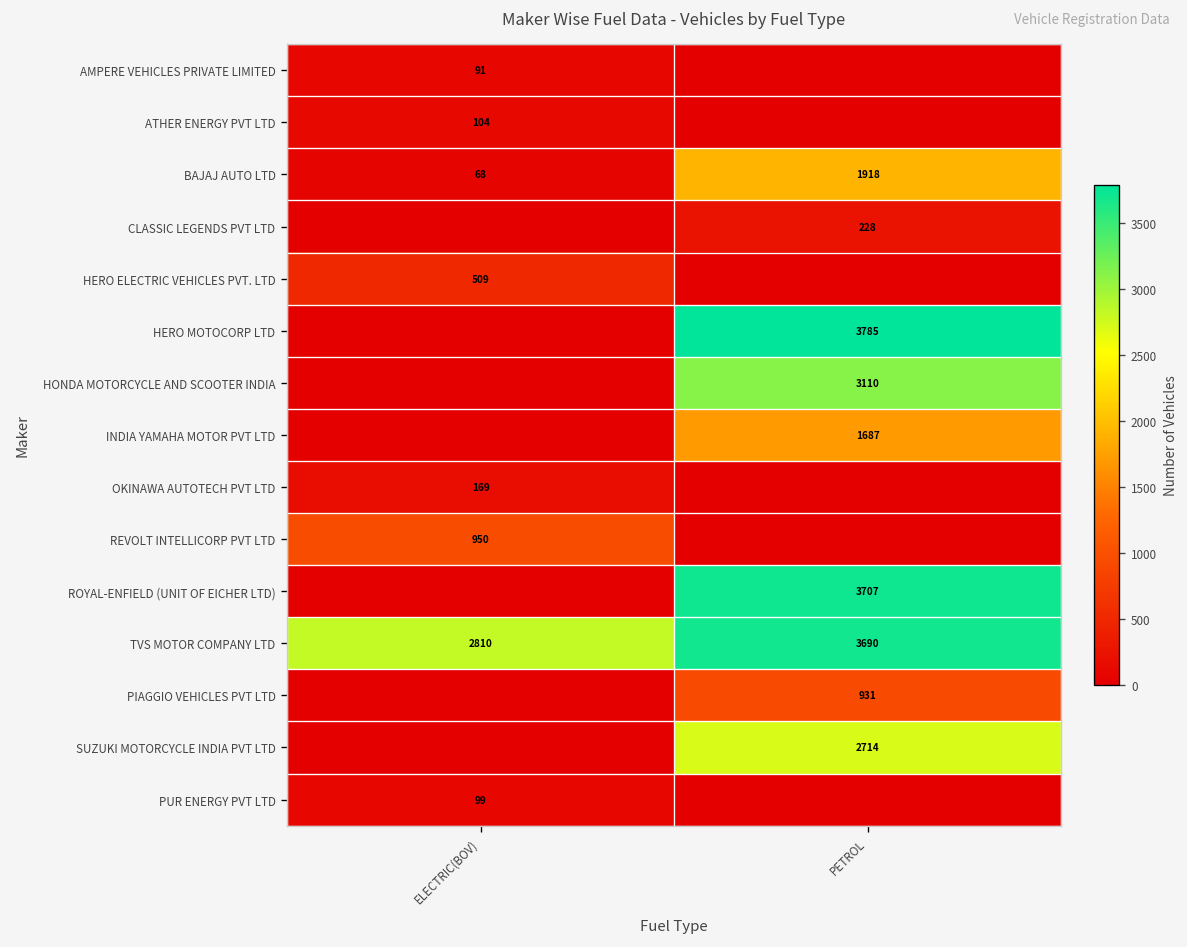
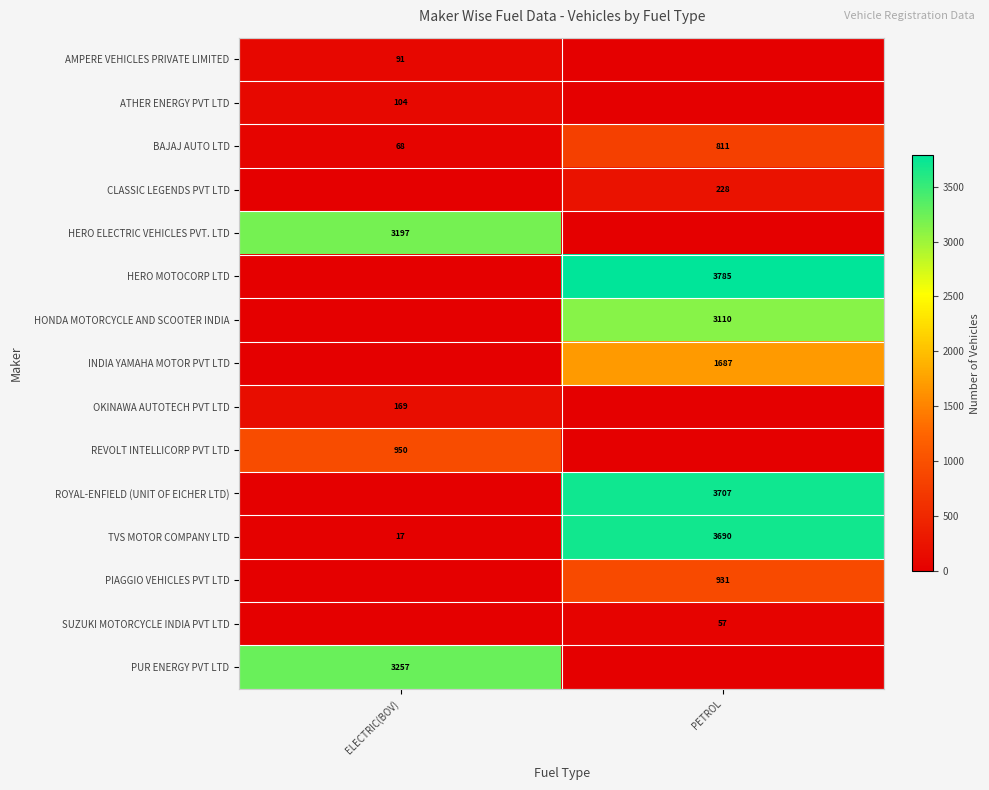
  {
    "AMPERE VEHICLES PRIVATE LIMITED": {
      "ELECTRIC(BOV)": 91
    },
    "ATHER ENERGY PVT LTD": {
      "ELECTRIC(BOV)": 104
    },
    "BAJAJ AUTO LTD": {
      "ELECTRIC(BOV)": 68,
-     "PETROL": 1918
+     "PETROL": 811
    },
    "CLASSIC LEGENDS PVT LTD": {
      "PETROL": 228
    },
    "HERO ELECTRIC VEHICLES PVT. LTD": {
-     "ELECTRIC(BOV)": 509
+     "ELECTRIC(BOV)": 3197
    },
    "HERO MOTOCORP LTD": {
      "PETROL": 3785
    },
    "HONDA MOTORCYCLE AND SCOOTER INDIA": {
      "PETROL": 3110
    },
    "INDIA YAMAHA MOTOR PVT LTD": {
      "PETROL": 1687
    },
    "OKINAWA AUTOTECH PVT LTD": {
      "ELECTRIC(BOV)": 169
    },
    "REVOLT INTELLICORP PVT LTD": {
      "ELECTRIC(BOV)": 950
    },
    "ROYAL-ENFIELD (UNIT OF EICHER LTD)": {
      "PETROL": 3707
    },
    "TVS MOTOR COMPANY LTD": {
-     "ELECTRIC(BOV)": 2810,
+     "ELECTRIC(BOV)": 17,
      "PETROL": 3690
    },
    "PIAGGIO VEHICLES PVT LTD": {
      "PETROL": 931
    },
    "SUZUKI MOTORCYCLE INDIA PVT LTD": {
-     "PETROL": 2714
+     "PETROL": 57
    },
    "PUR ENERGY PVT LTD": {
-     "ELECTRIC(BOV)": 99
+     "ELECTRIC(BOV)": 3257
    }
  }
